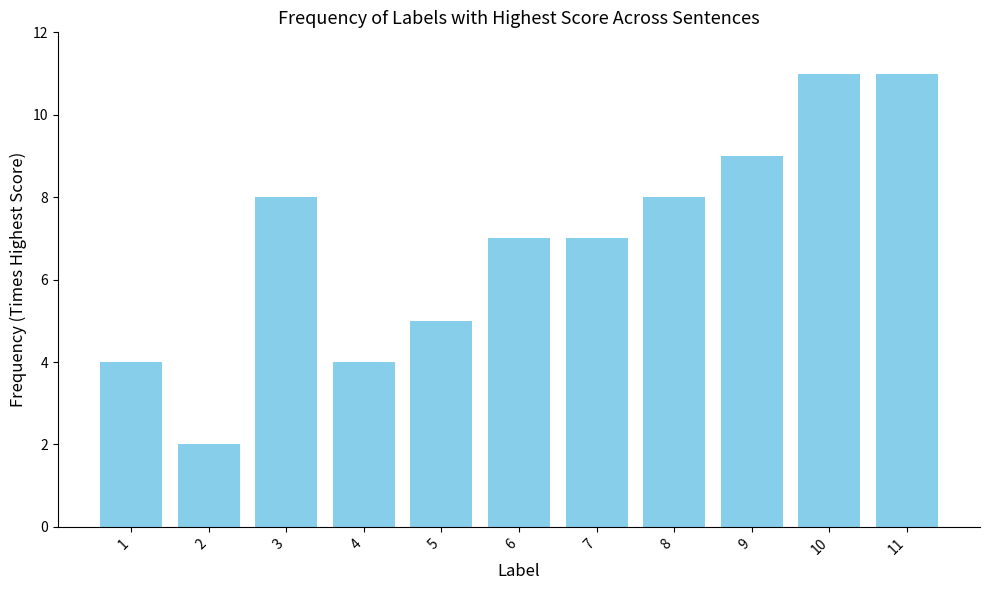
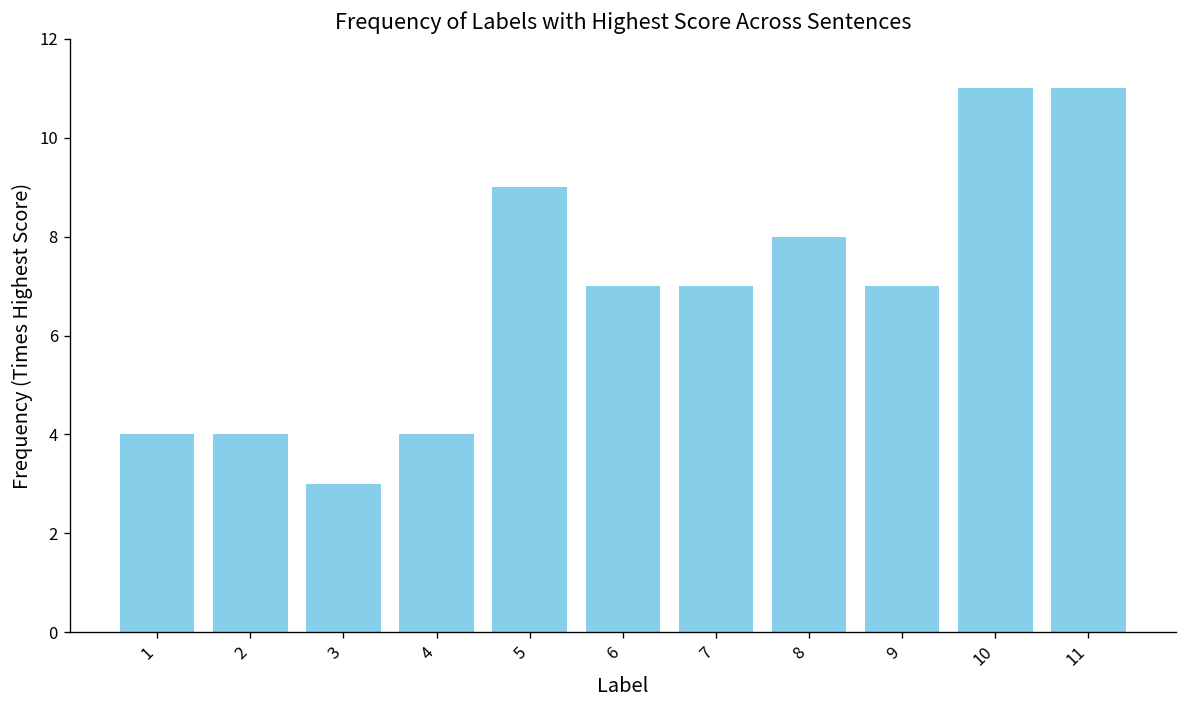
  {
    "1": 4,
-   "2": 2,
-   "3": 8,
+   "2": 4,
+   "3": 3,
    "4": 4,
-   "5": 5,
+   "5": 9,
    "6": 7,
    "7": 7,
    "8": 8,
-   "9": 9,
+   "9": 7,
    "10": 11,
    "11": 11
  }
